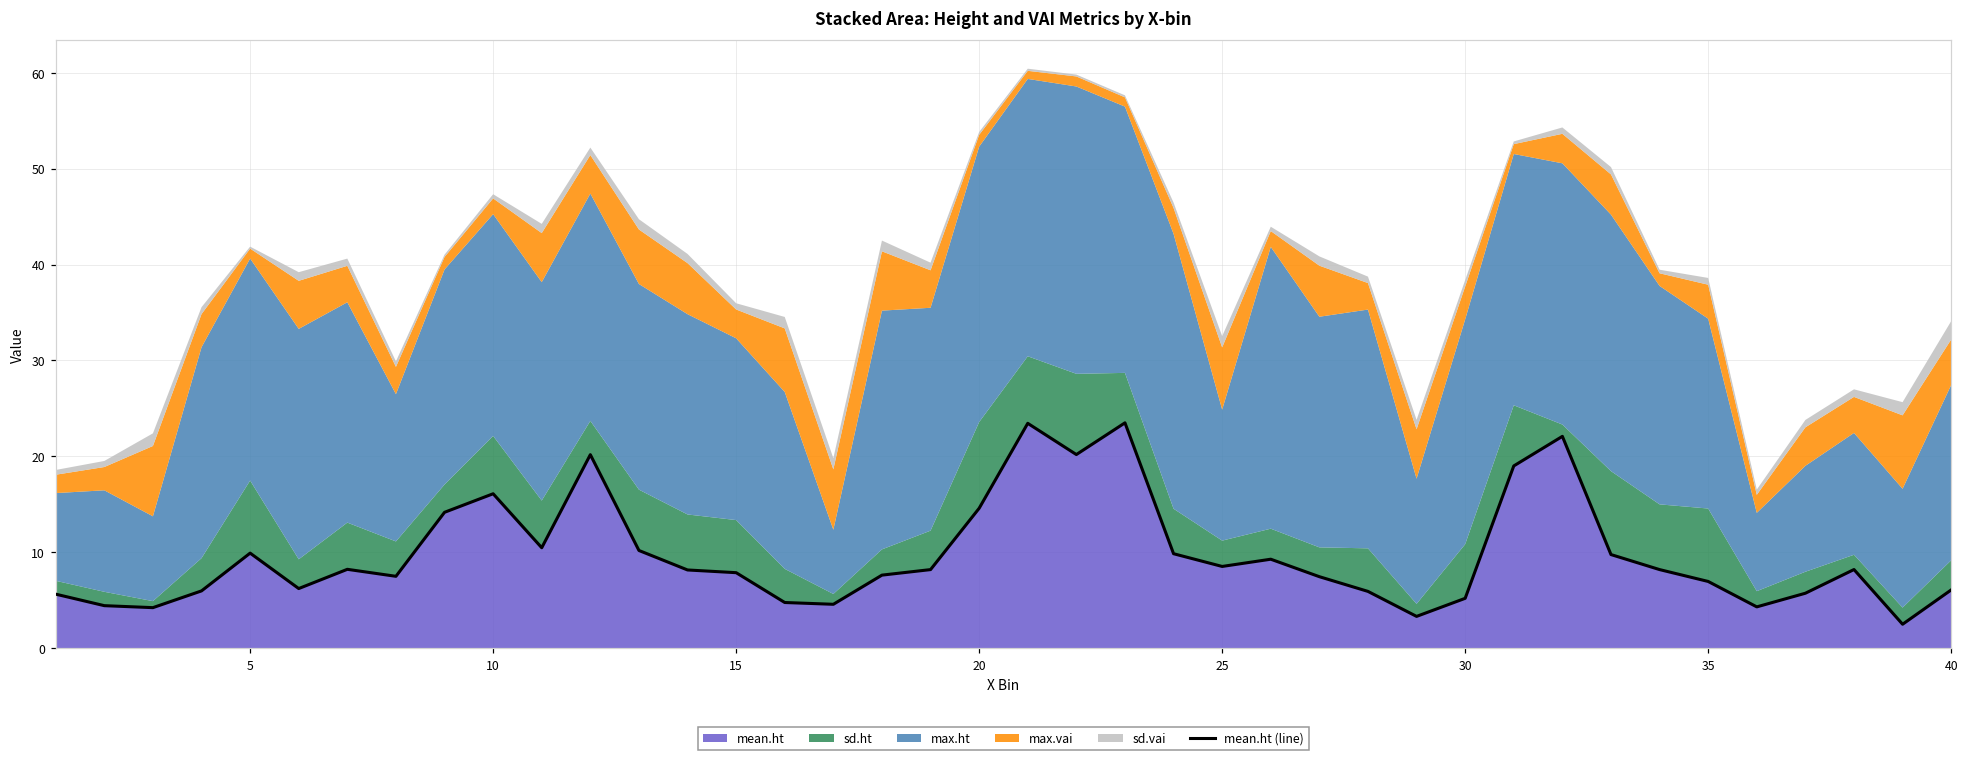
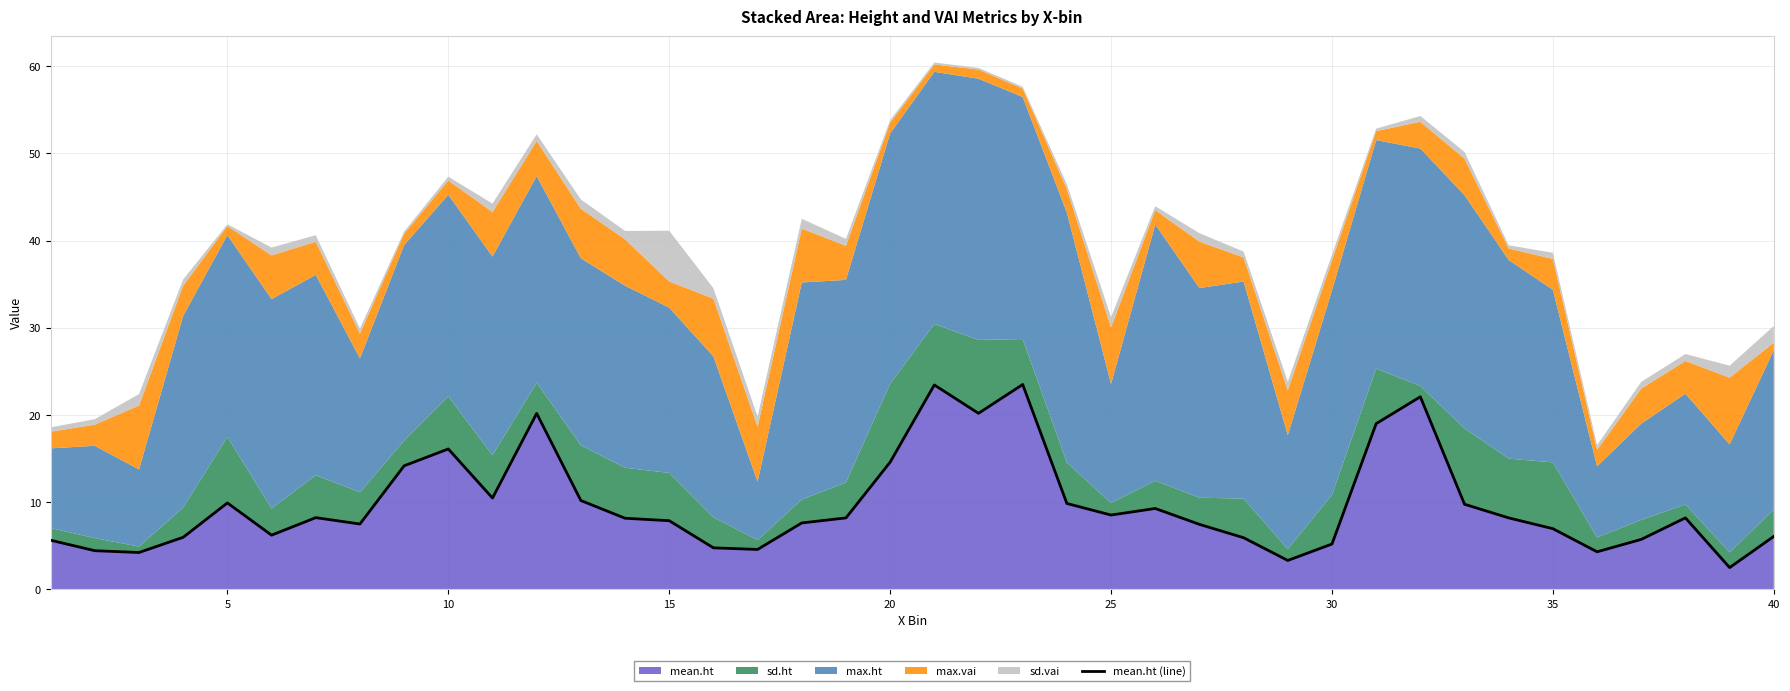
  {
    "sd.ht": {
      "5": 8,
      "10": 6,
      "15": 5,
      "20": 9,
-     "25": 3,
+     "25": 1,
      "30": 6,
      "35": 8,
      "40": 3
    },
    "max.vai": {
      "10": 2,
      "15": 3,
      "20": 1,
      "25": 6,
      "30": 3,
      "35": 4,
-     "40": 5
+     "40": 1
    },
    "sd.vai": {
      "10": 0,
-     "15": 1,
+     "15": 6,
      "20": 0,
      "25": 1,
      "30": 1,
      "35": 1,
      "40": 2
    }
  }
